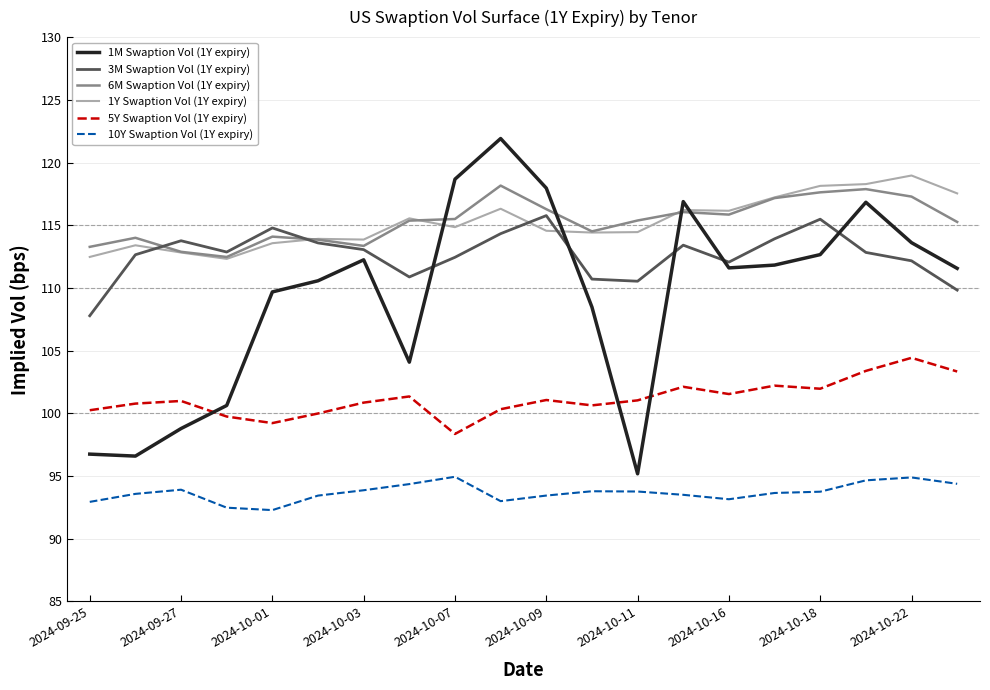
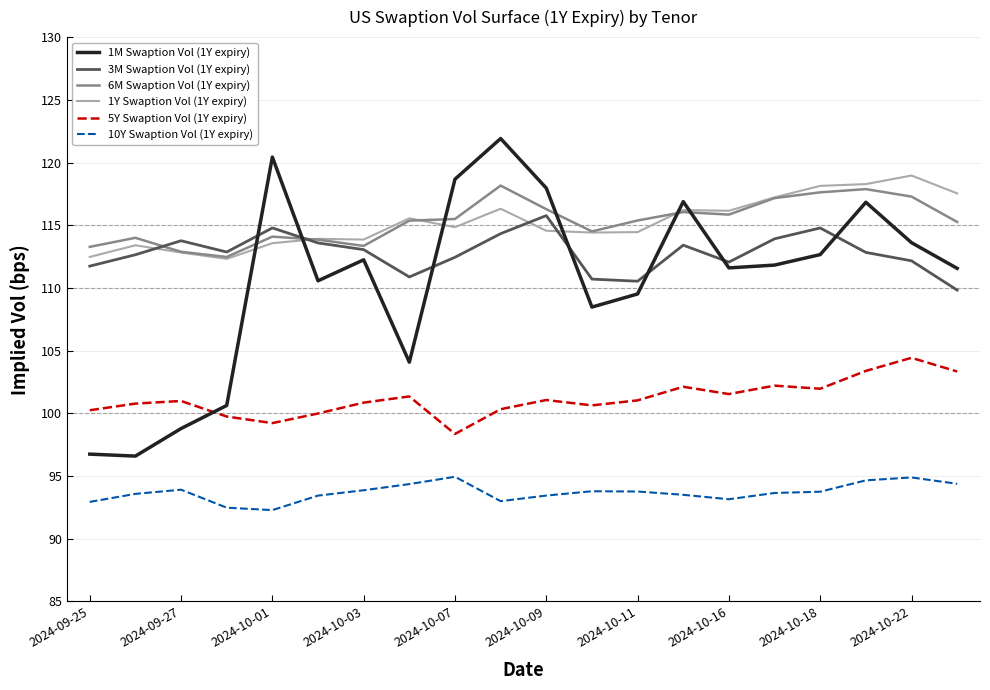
  {
    "1M Swaption Vol (1Y expiry)": {
      "2024-09-25": 96.7,
      "2024-09-27": 98.8,
-     "2024-10-01": 109.7,
+     "2024-10-01": 120.4,
      "2024-10-03": 112.2,
      "2024-10-07": 118.7,
      "2024-10-09": 118.0,
-     "2024-10-11": 95.2,
+     "2024-10-11": 109.5,
      "2024-10-16": 111.6,
      "2024-10-18": 112.7,
      "2024-10-22": 113.6
    },
    "3M Swaption Vol (1Y expiry)": {
-     "2024-09-25": 107.8,
+     "2024-09-25": 111.7,
      "2024-09-27": 113.8,
      "2024-10-01": 114.8,
      "2024-10-03": 113.1,
      "2024-10-07": 112.4,
      "2024-10-09": 115.8,
      "2024-10-11": 110.5,
      "2024-10-16": 112.1,
-     "2024-10-18": 115.5,
+     "2024-10-18": 114.8,
      "2024-10-22": 112.2
    },
    "5Y Swaption Vol (1Y expiry)": {
      "2024-09-25": 100.2,
      "2024-09-27": 101.0,
      "2024-10-01": 99.2,
      "2024-10-03": 100.9,
      "2024-10-07": 98.4,
      "2024-10-09": 101.1,
      "2024-10-11": 101.0,
      "2024-10-16": 101.5,
      "2024-10-18": 102.0,
      "2024-10-22": 104.4
    },
    "10Y Swaption Vol (1Y expiry)": {
      "2024-09-25": 92.9,
      "2024-09-27": 93.9,
      "2024-10-01": 92.3,
      "2024-10-03": 93.9,
      "2024-10-07": 94.9,
      "2024-10-09": 93.4,
      "2024-10-11": 93.8,
      "2024-10-16": 93.1,
      "2024-10-18": 93.7,
      "2024-10-22": 94.9
    }
  }
